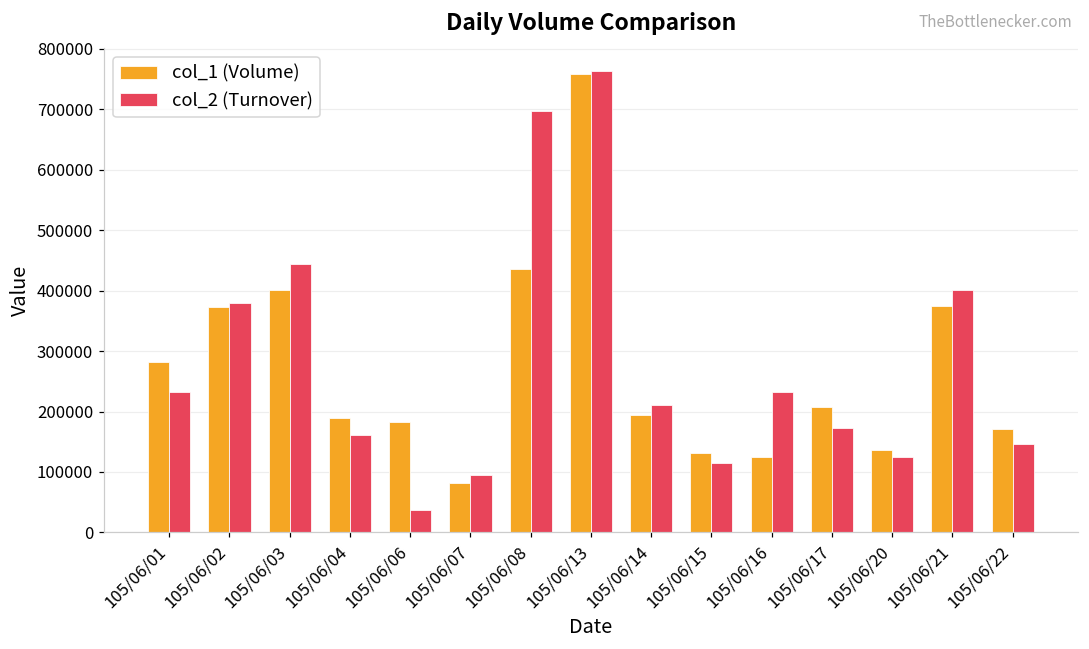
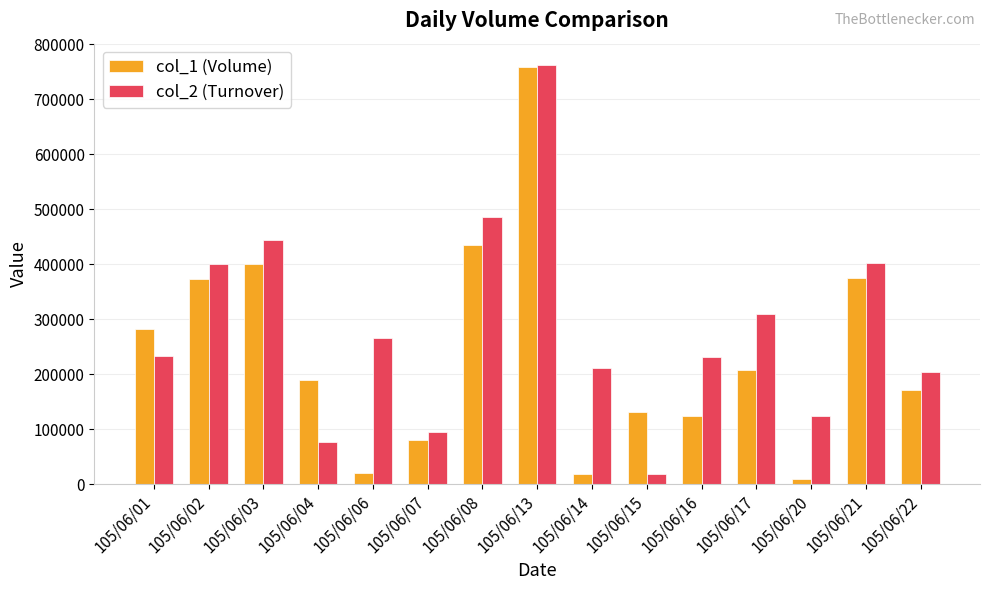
  {
    "col_1 (Volume)": {
      "105/06/01": 280000,
      "105/06/02": 370000,
      "105/06/03": 400000,
      "105/06/04": 190000,
-     "105/06/06": 180000,
+     "105/06/06": 20000,
      "105/06/07": 80000,
      "105/06/08": 440000,
      "105/06/13": 760000,
-     "105/06/14": 200000,
+     "105/06/14": 20000,
      "105/06/15": 130000,
      "105/06/16": 120000,
      "105/06/17": 210000,
-     "105/06/20": 140000,
+     "105/06/20": 10000,
      "105/06/21": 380000,
      "105/06/22": 170000
    },
    "col_2 (Turnover)": {
      "105/06/01": 230000,
-     "105/06/02": 380000,
+     "105/06/02": 400000,
      "105/06/03": 440000,
-     "105/06/04": 160000,
-     "105/06/06": 40000,
+     "105/06/04": 80000,
+     "105/06/06": 270000,
      "105/06/07": 90000,
-     "105/06/08": 700000,
+     "105/06/08": 490000,
      "105/06/13": 760000,
      "105/06/14": 210000,
-     "105/06/15": 110000,
+     "105/06/15": 20000,
      "105/06/16": 230000,
-     "105/06/17": 170000,
+     "105/06/17": 310000,
      "105/06/20": 120000,
      "105/06/21": 400000,
-     "105/06/22": 150000
+     "105/06/22": 200000
    }
  }
